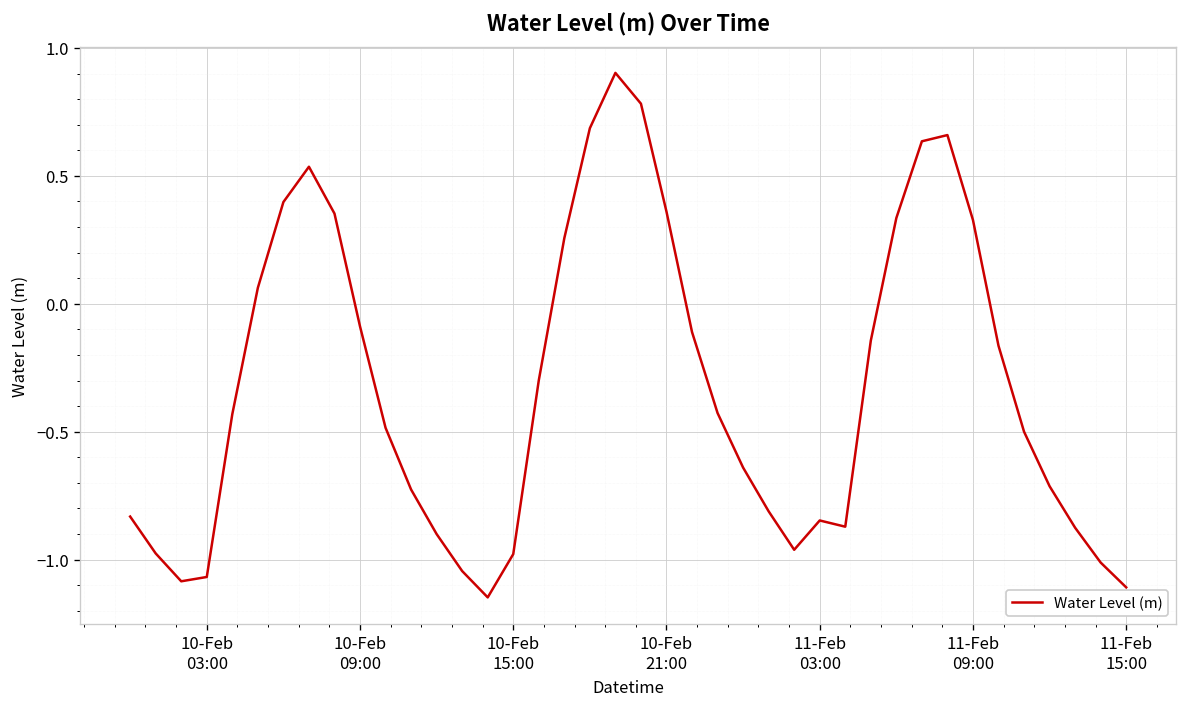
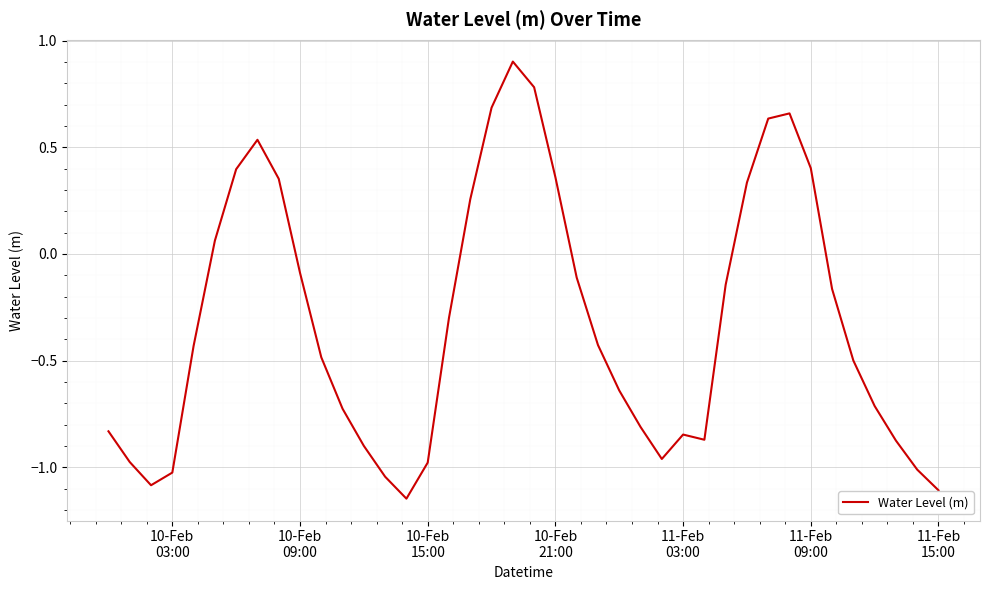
  {
-   "10-Feb 03:00": -1.07,
+   "10-Feb 03:00": -1.03,
    "10-Feb 09:00": -0.09,
    "10-Feb 15:00": -0.98,
    "10-Feb 21:00": 0.36,
    "11-Feb 03:00": -0.85,
-   "11-Feb 09:00": 0.33,
+   "11-Feb 09:00": 0.40,
    "11-Feb 15:00": -1.11
  }
